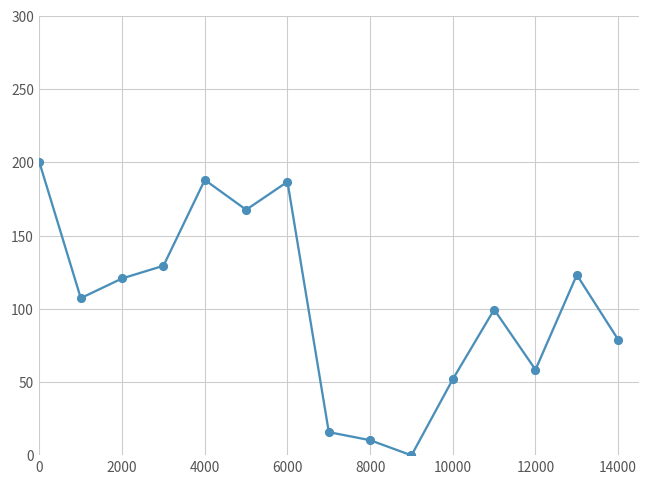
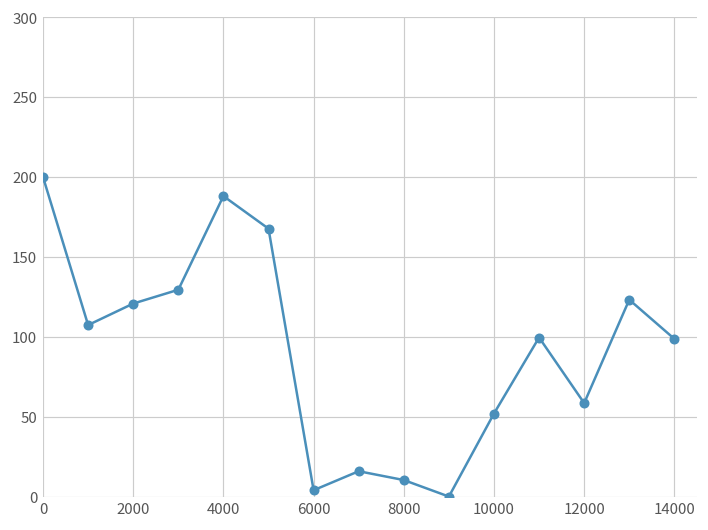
  {
    "0": 200,
    "2000": 121,
    "4000": 188,
-   "6000": 187,
+   "6000": 4,
    "8000": 10,
    "10000": 52,
    "12000": 58,
-   "14000": 79
+   "14000": 99
  }
